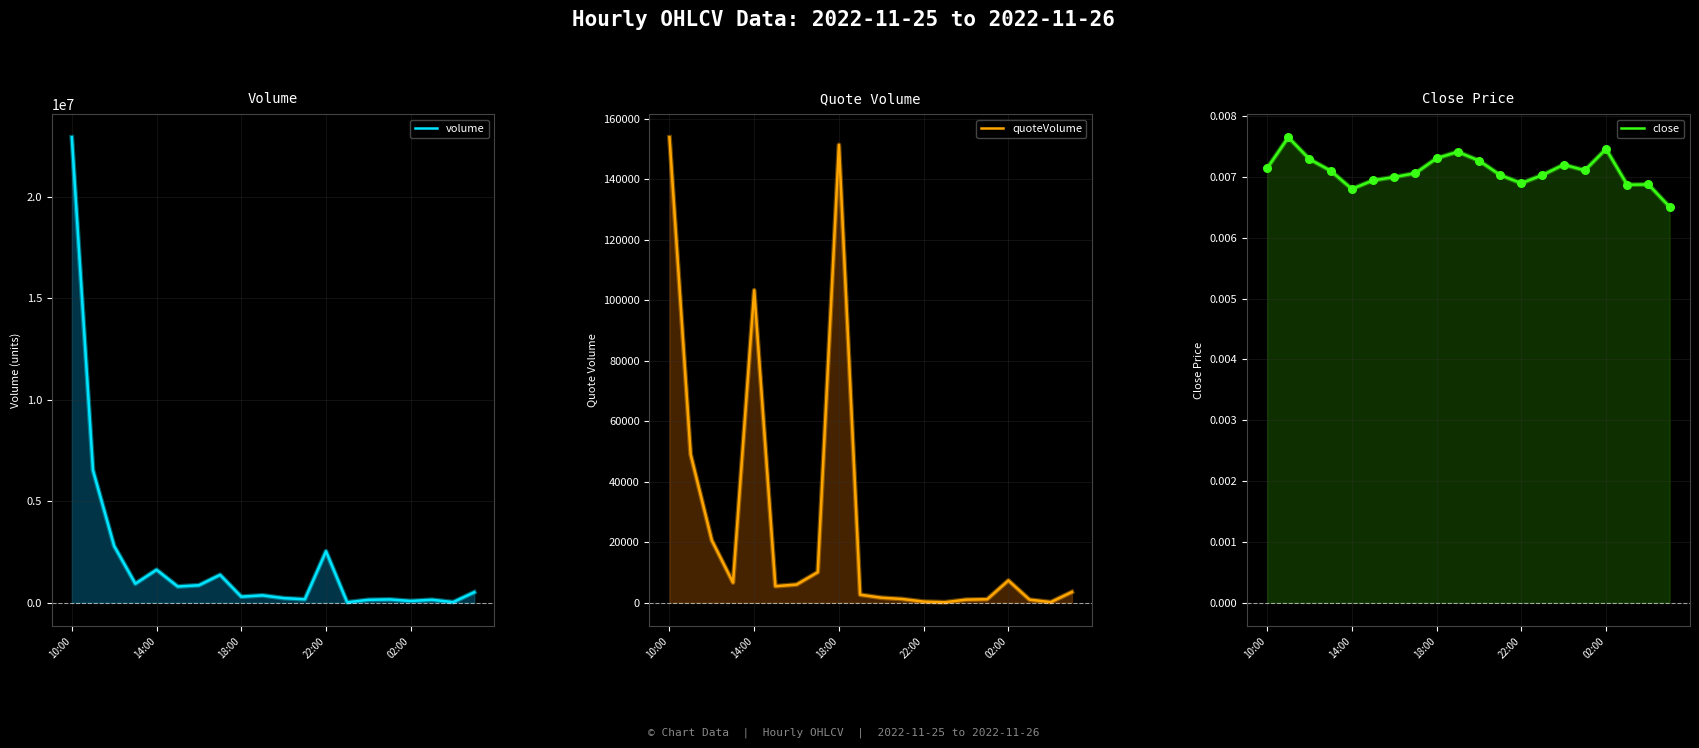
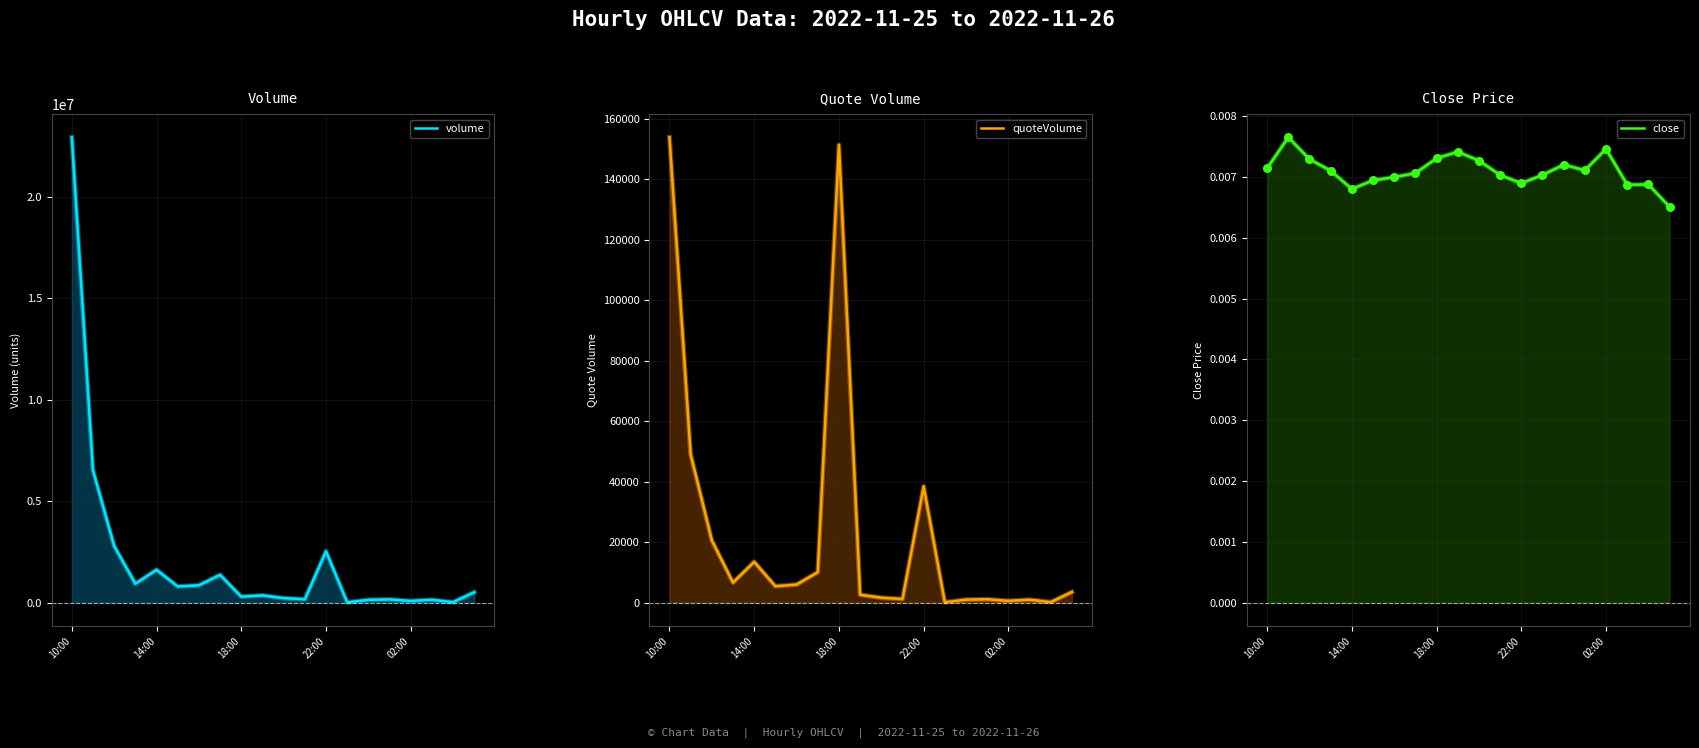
  {
    "Volume": {
      "10:00": 22900000,
      "14:00": 1600000,
      "18:00": 300000,
      "22:00": 2500000,
      "02:00": 100000
    },
    "Quote Volume": {
      "10:00": 154000,
-     "14:00": 103000,
+     "14:00": 14000,
      "18:00": 151000,
-     "22:00": 0,
-     "02:00": 7000
+     "22:00": 38000,
+     "02:00": 1000
    },
    "Close Price": {
      "10:00": 0.0071,
      "14:00": 0.0068,
      "18:00": 0.0073,
      "22:00": 0.0069,
      "02:00": 0.0075
    }
  }
